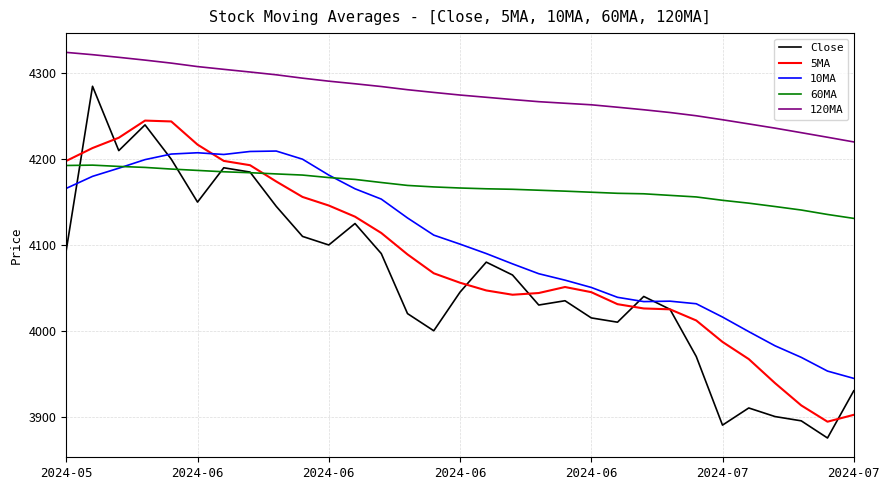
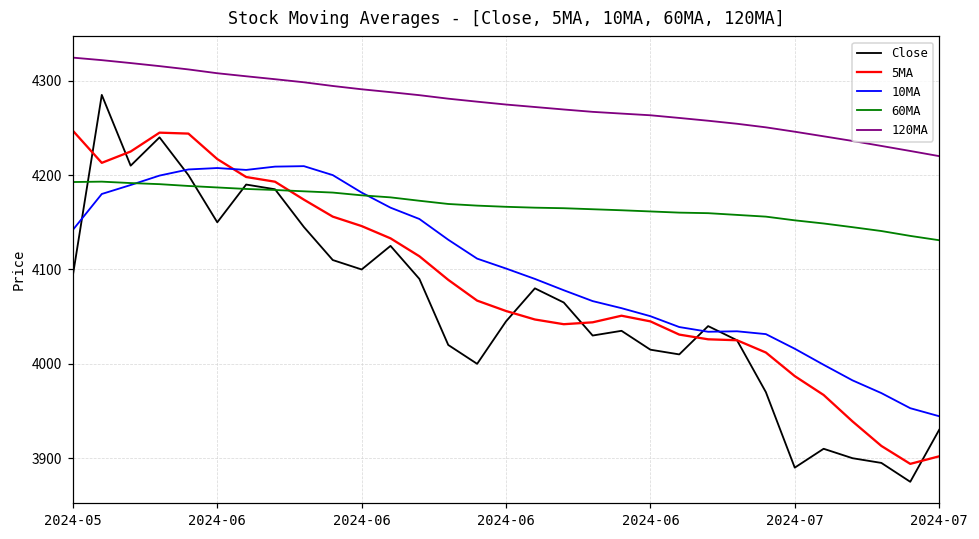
  {
    "Close": {
      "2024-05": 4090
    },
    "5MA": {
-     "2024-05": 4200
+     "2024-05": 4250
    },
    "10MA": {
-     "2024-05": 4170
+     "2024-05": 4140
    },
    "60MA": {
      "2024-05": 4190
    },
    "120MA": {
      "2024-05": 4320
    }
  }
